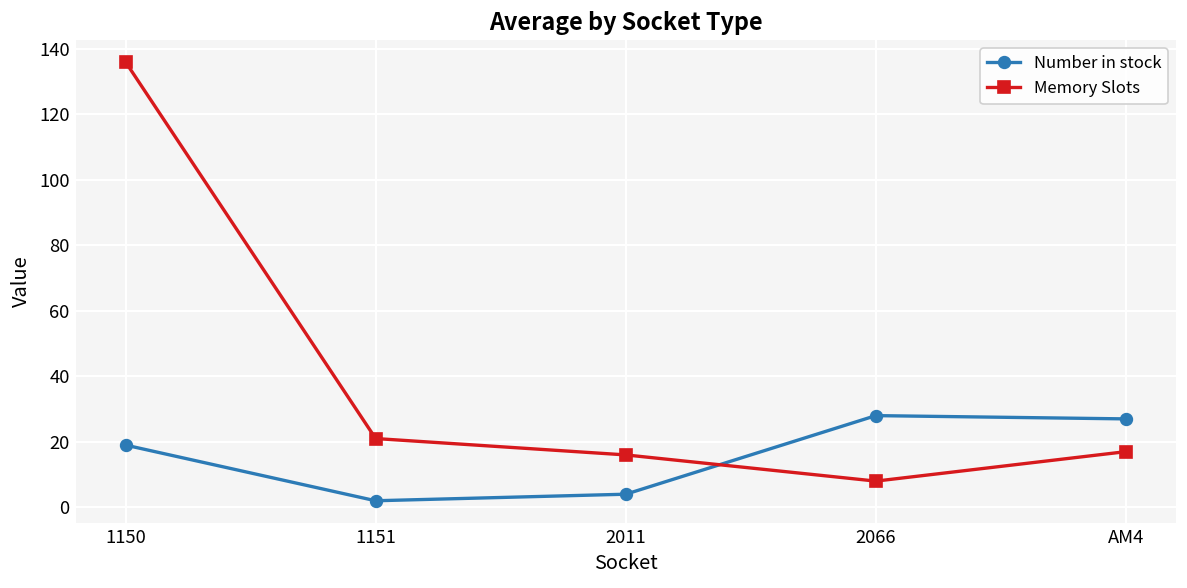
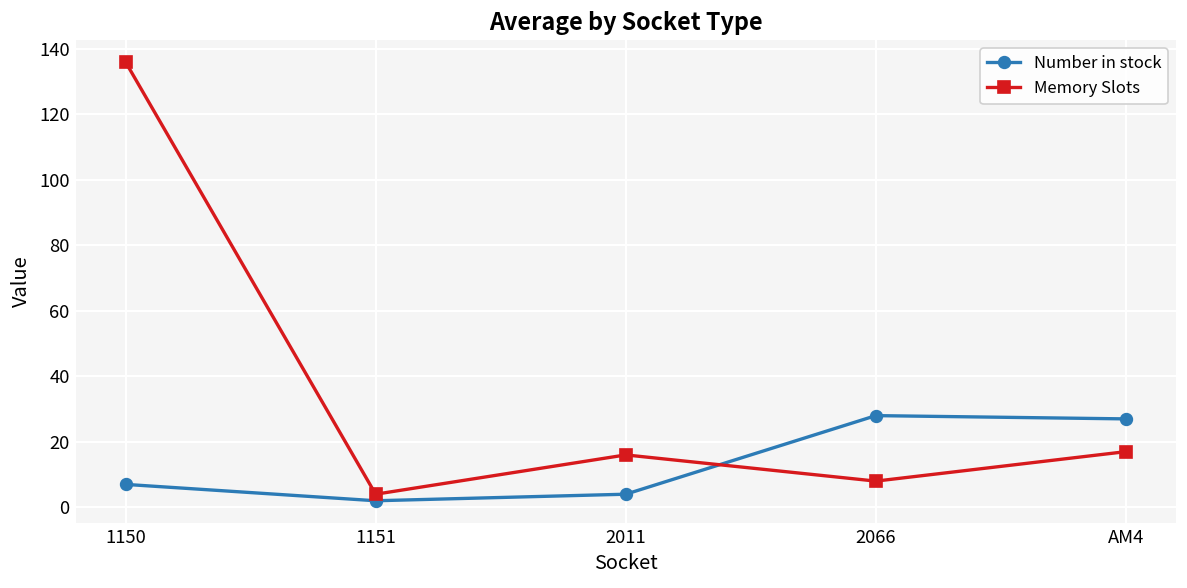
  {
    "Number in stock": {
-     "1150": 19,
+     "1150": 7,
      "1151": 2,
      "2011": 4,
      "2066": 28,
      "AM4": 27
    },
    "Memory Slots": {
      "1150": 136,
-     "1151": 21,
+     "1151": 4,
      "2011": 16,
      "2066": 8,
      "AM4": 17
    }
  }
